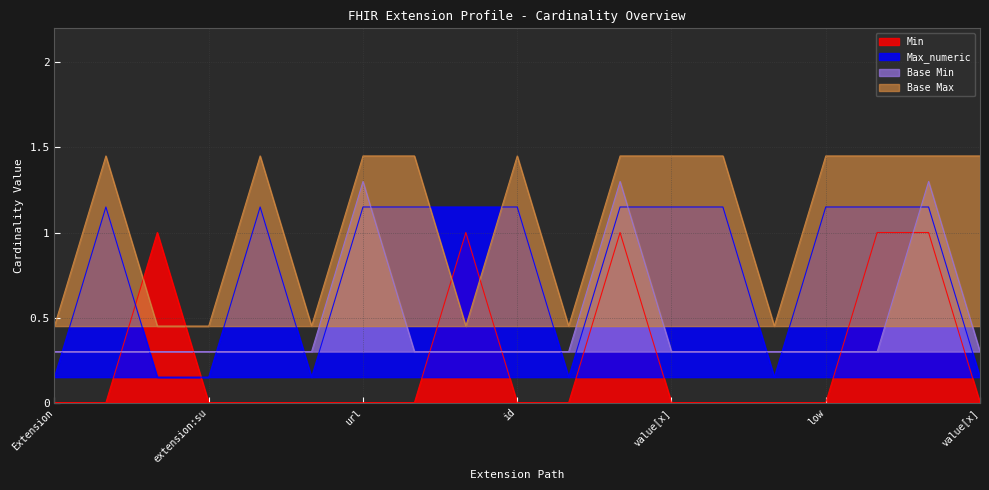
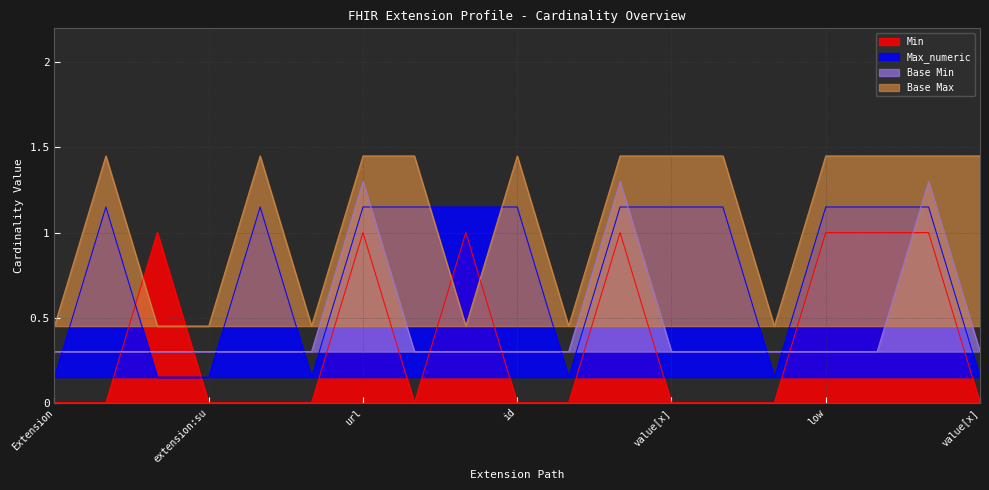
  {
    "Min": {
      "Extension": 0,
      "extension:su": 0,
-     "url": 0,
+     "url": 1,
      "id": 0,
-     "low": 0
+     "low": 1
    },
    "Max_numeric": {
      "Extension": 0,
      "extension:su": 0,
      "url": 1.15,
      "id": 1.15,
      "low": 1.15
    },
    "Base Min": {
      "Extension": 0,
      "extension:su": 0,
      "url": 1.30,
      "id": 0,
      "low": 0
    },
    "Base Max": {
      "Extension": 0,
      "extension:su": 0,
      "url": 1.45,
      "id": 1.45,
      "low": 1.45
    }
  }
